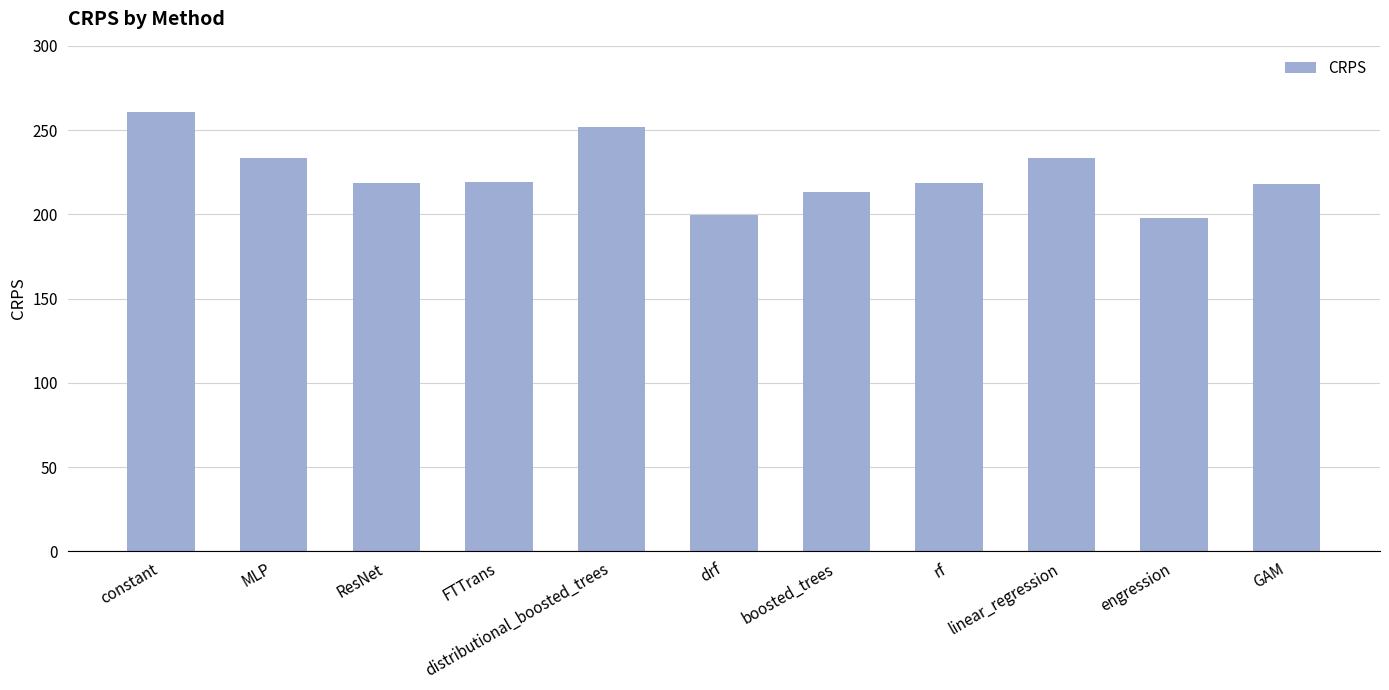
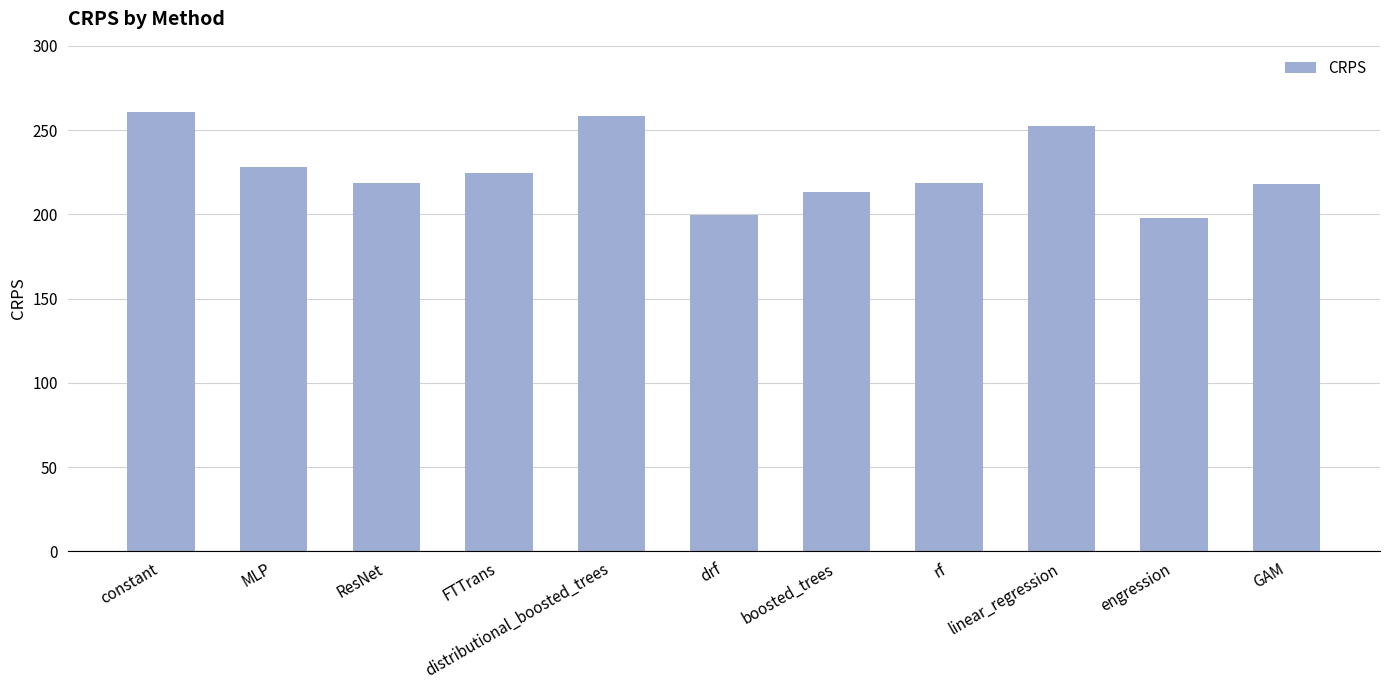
  {
    "constant": 260,
-   "MLP": 233,
+   "MLP": 228,
    "ResNet": 219,
-   "FTTrans": 219,
-   "distributional_boosted_trees": 252,
+   "FTTrans": 225,
+   "distributional_boosted_trees": 259,
    "drf": 200,
    "boosted_trees": 213,
    "rf": 219,
-   "linear_regression": 233,
+   "linear_regression": 253,
    "engression": 198,
    "GAM": 218
  }
